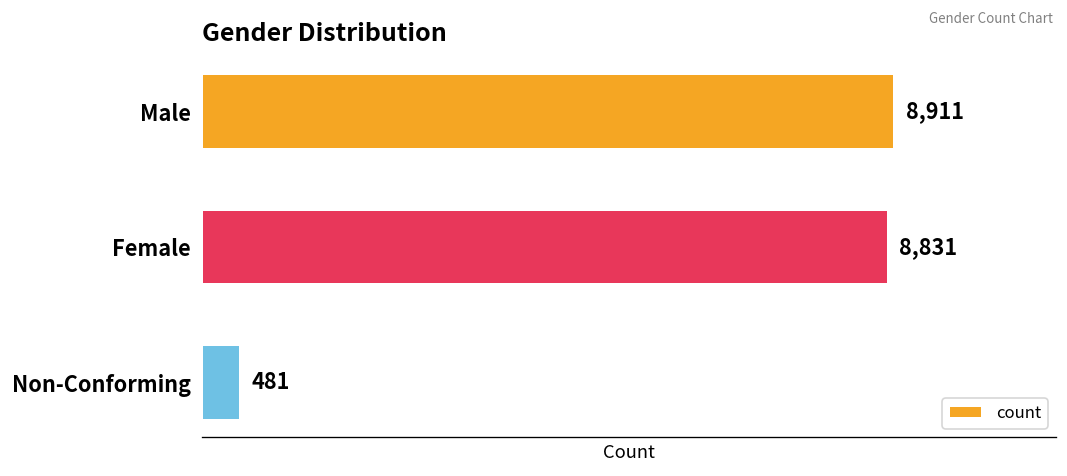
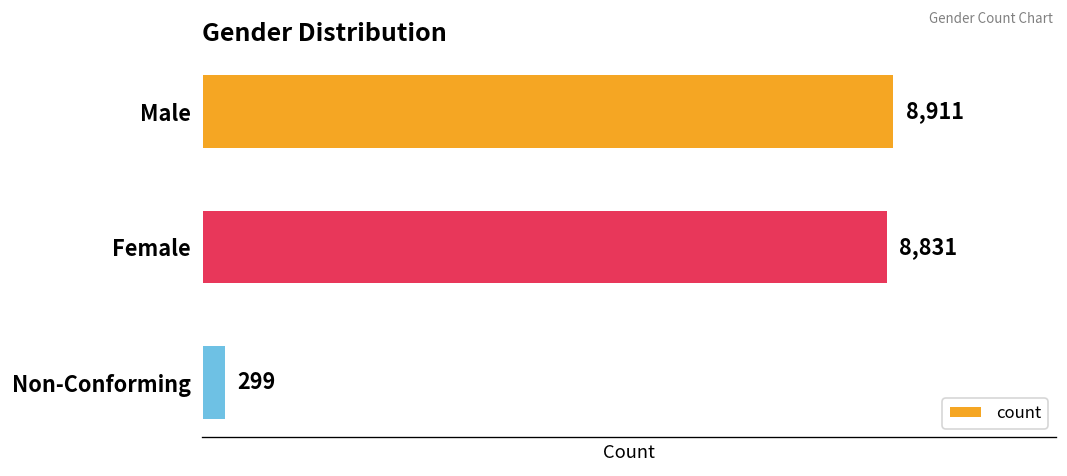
  {
    "Male": "8,911",
    "Female": "8,831",
-   "Non-Conforming": "481"
+   "Non-Conforming": "299"
  }
